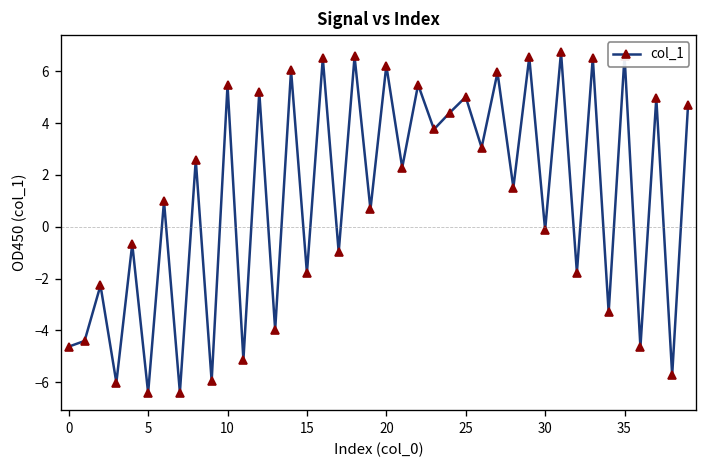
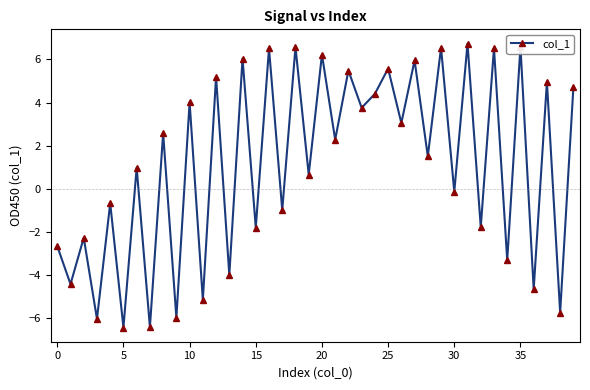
  {
-   "0": -4.6,
+   "0": -2.7,
    "5": -6.4,
-   "10": 5.5,
+   "10": 4.0,
    "15": -1.8,
    "20": 6.2,
-   "25": 5.0,
+   "25": 5.6,
    "30": -0.1
  }
